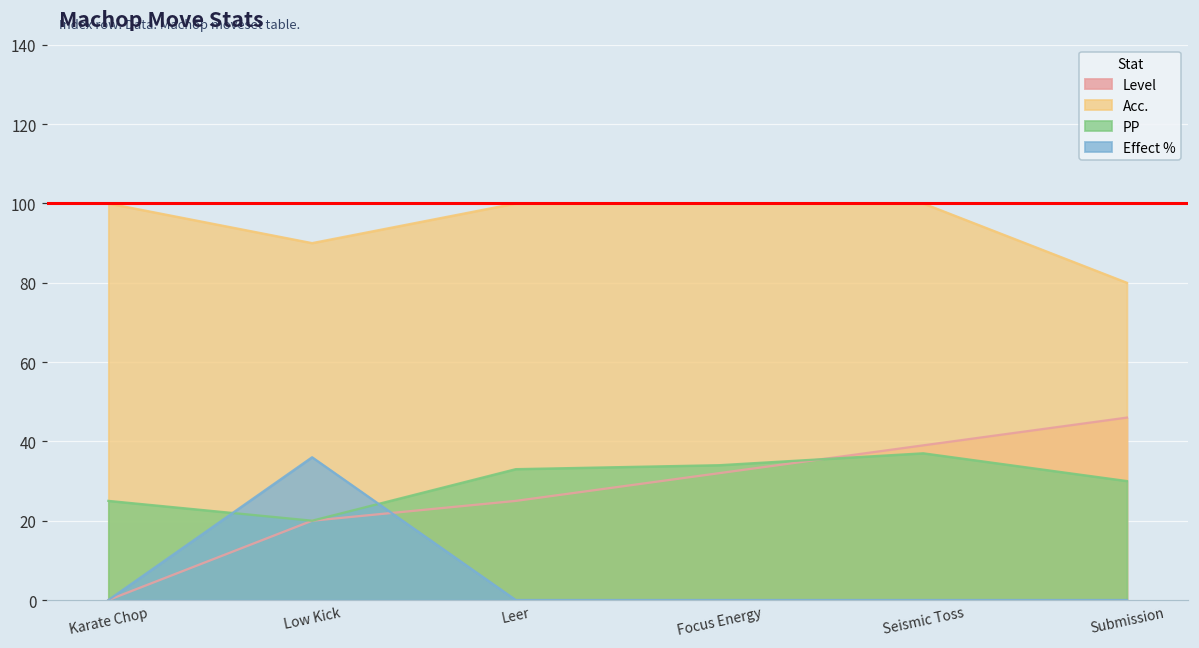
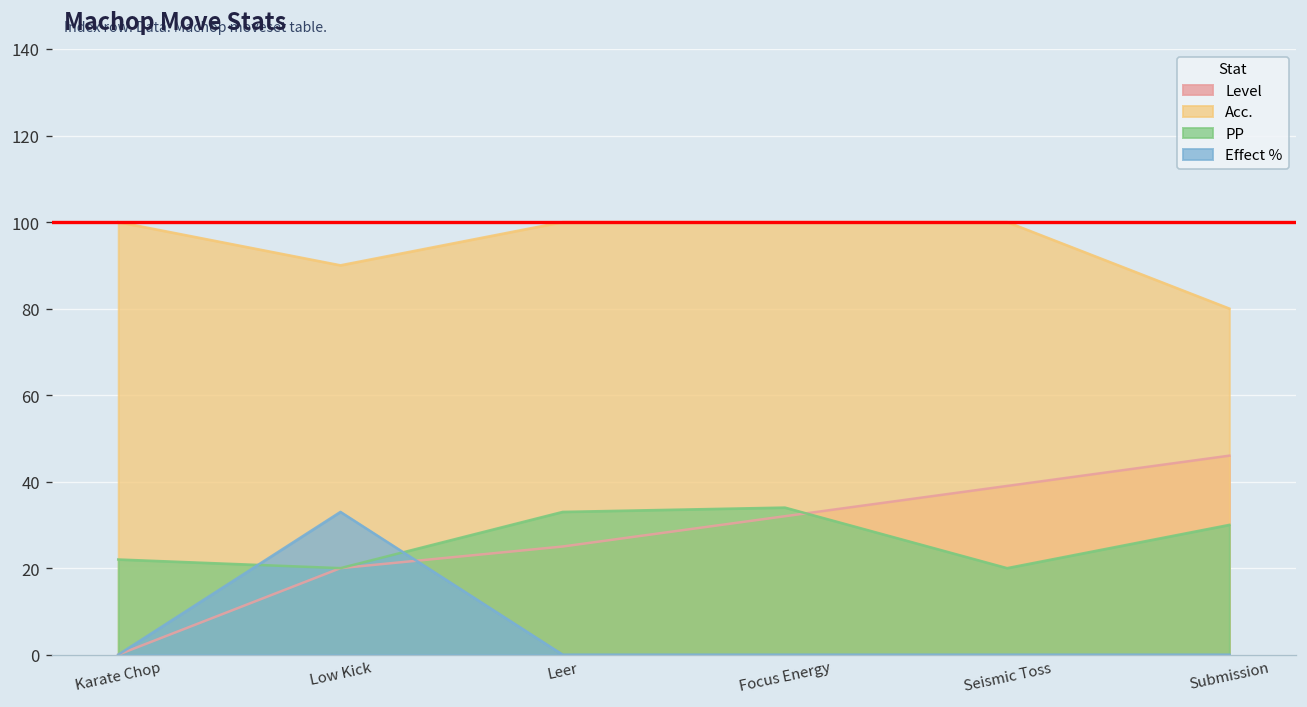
  {
    "PP": {
-     "Karate Chop": 25,
+     "Karate Chop": 22,
      "Leer": 33,
      "Focus Energy": 34,
-     "Seismic Toss": 37,
+     "Seismic Toss": 20,
      "Submission": 30
    },
    "Effect %": {
-     "Low Kick": 36,
+     "Low Kick": 33,
      "Leer": 0,
      "Focus Energy": 0,
      "Seismic Toss": 0,
      "Submission": 0
    }
  }
